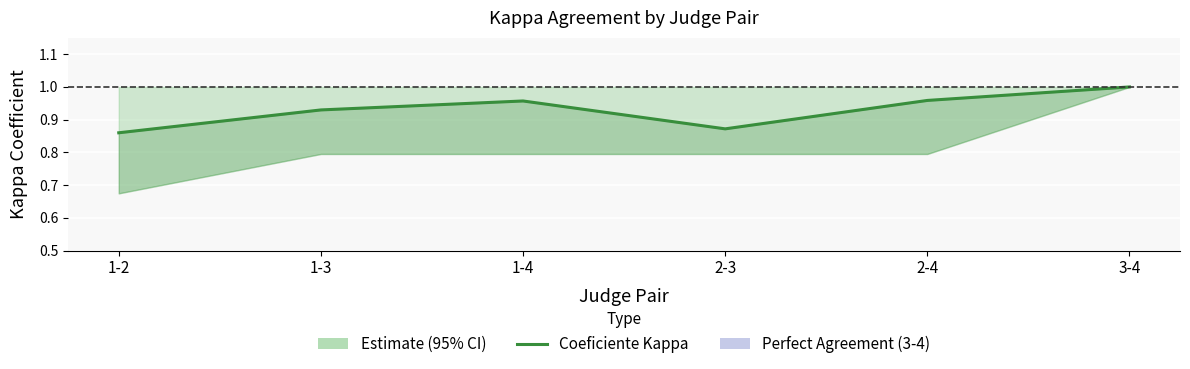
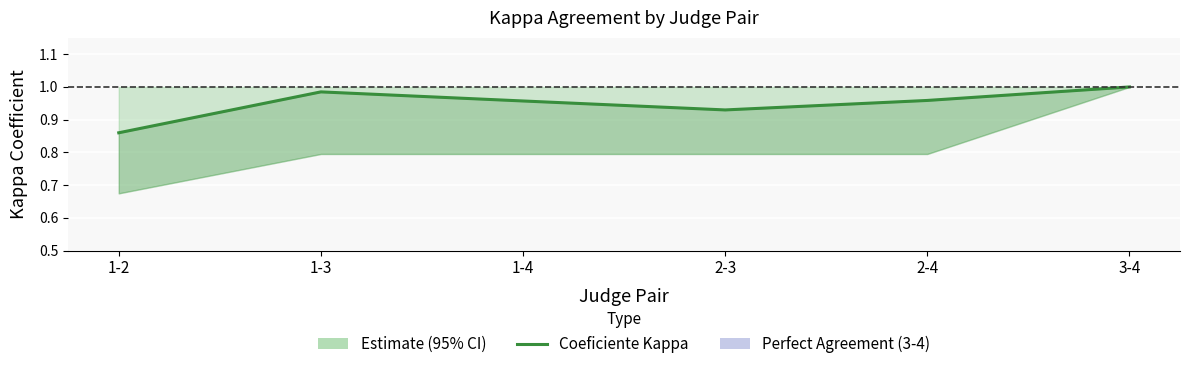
  {
    "Coeficiente Kappa": {
      "1-2": 0.86,
-     "1-3": 0.93,
+     "1-3": 0.98,
      "1-4": 0.96,
-     "2-3": 0.87,
+     "2-3": 0.93,
      "2-4": 0.96
    }
  }
